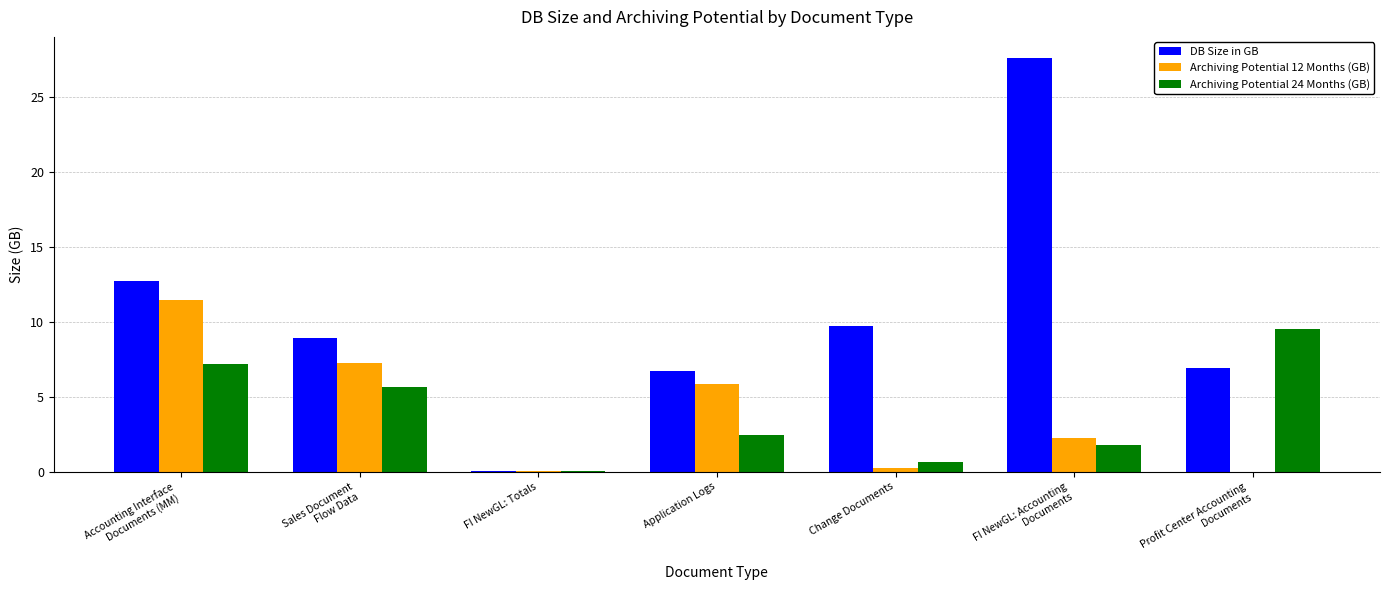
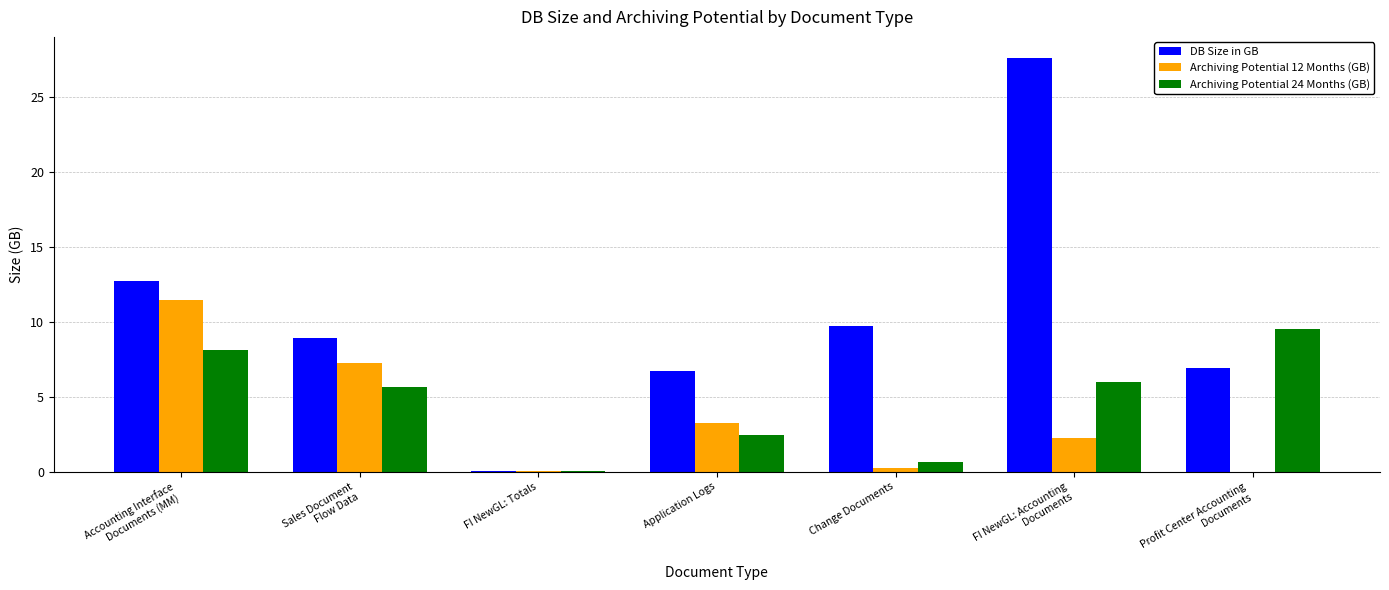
  {
    "DB Size in GB": {
      "Accounting Interface Documents (MM)": 12.7,
      "Sales Document Flow Data": 8.9,
      "Application Logs": 6.7,
      "Change Documents": 9.7,
      "FI NewGL: Accounting Documents": 27.6,
      "Profit Center Accounting Documents": 6.9
    },
    "Archiving Potential 12 Months (GB)": {
      "Accounting Interface Documents (MM)": 11.5,
      "Sales Document Flow Data": 7.2,
-     "Application Logs": 5.8,
+     "Application Logs": 3.2,
      "Change Documents": 0.3,
      "FI NewGL: Accounting Documents": 2.2,
      "Profit Center Accounting Documents": 0.0
    },
    "Archiving Potential 24 Months (GB)": {
-     "Accounting Interface Documents (MM)": 7.2,
+     "Accounting Interface Documents (MM)": 8.1,
      "Sales Document Flow Data": 5.6,
      "Application Logs": 2.4,
      "Change Documents": 0.7,
-     "FI NewGL: Accounting Documents": 1.8,
+     "FI NewGL: Accounting Documents": 6.0,
      "Profit Center Accounting Documents": 9.5
    }
  }
